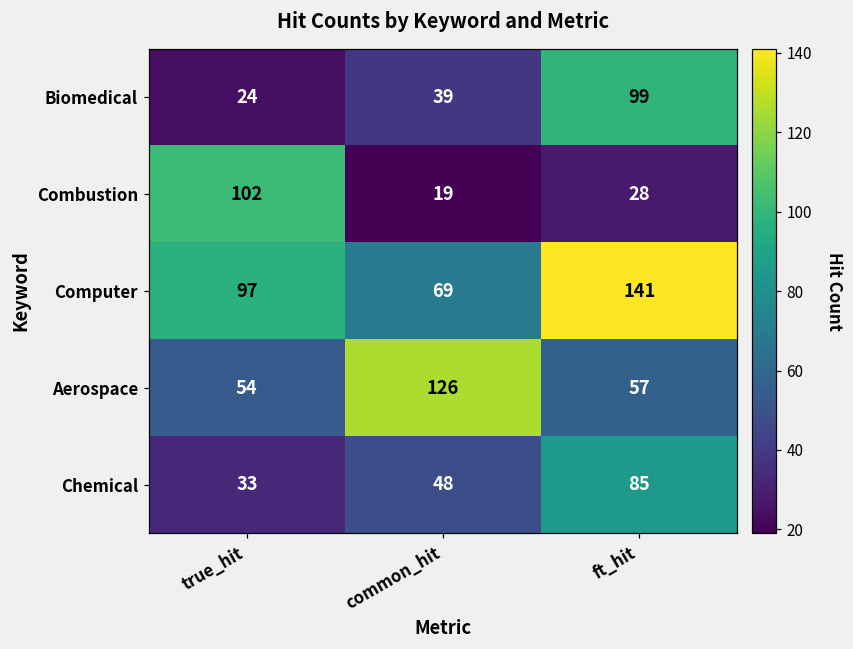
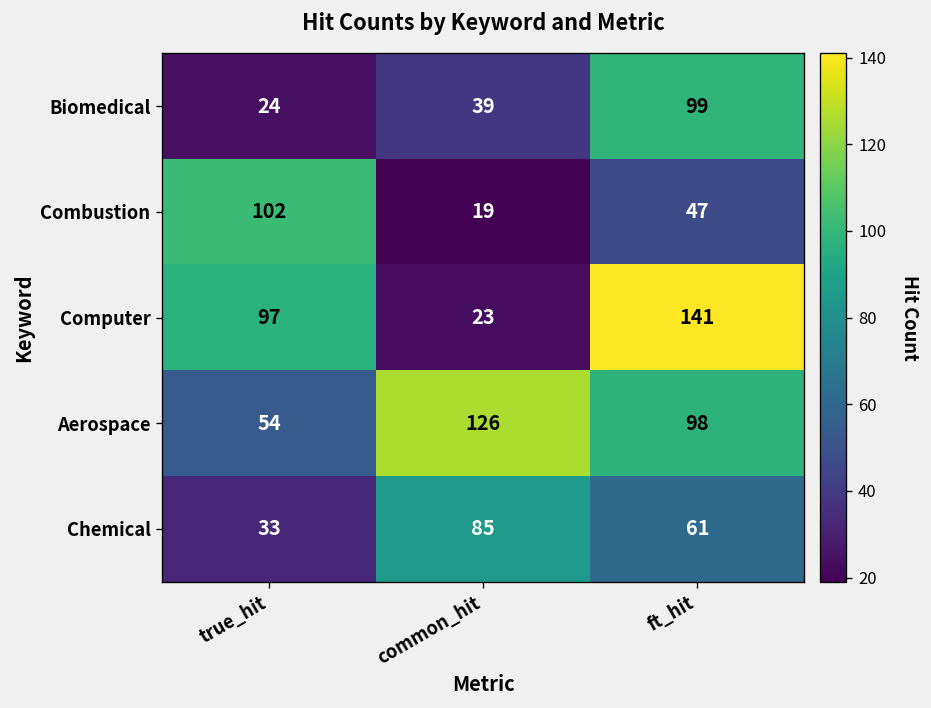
  {
    "Biomedical": {
      "true_hit": 24,
      "common_hit": 39,
      "ft_hit": 99
    },
    "Combustion": {
      "true_hit": 102,
      "common_hit": 19,
-     "ft_hit": 28
+     "ft_hit": 47
    },
    "Computer": {
      "true_hit": 97,
-     "common_hit": 69,
+     "common_hit": 23,
      "ft_hit": 141
    },
    "Aerospace": {
      "true_hit": 54,
      "common_hit": 126,
-     "ft_hit": 57
+     "ft_hit": 98
    },
    "Chemical": {
      "true_hit": 33,
-     "common_hit": 48,
-     "ft_hit": 85
+     "common_hit": 85,
+     "ft_hit": 61
    }
  }
